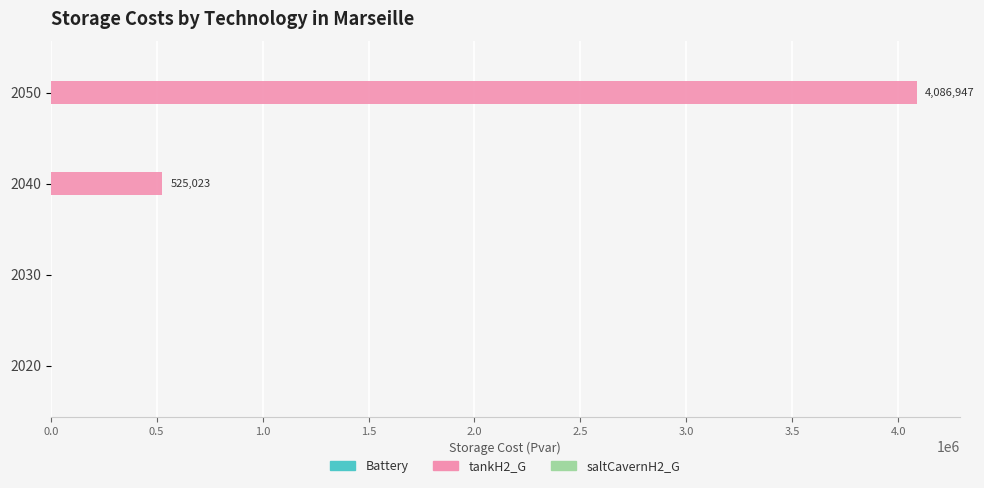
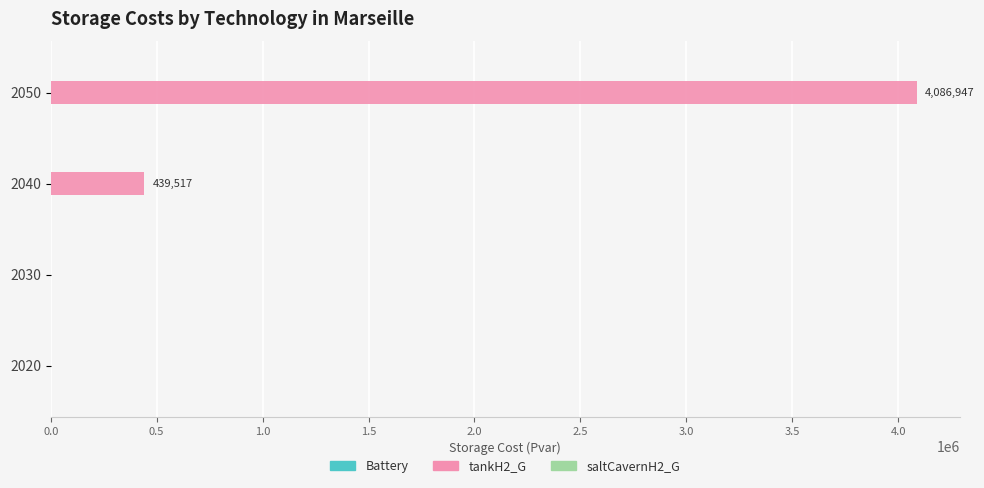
  {
    "Battery": {
      "2050": "0",
      "2040": "0",
      "2030": "0",
      "2020": "0"
    },
    "tankH2_G": {
      "2050": "4,086,947",
-     "2040": "525,023"
+     "2040": "439,517"
    },
    "saltCavernH2_G": {
      "2050": "0",
      "2040": "0",
      "2030": "0",
      "2020": "0"
    }
  }
